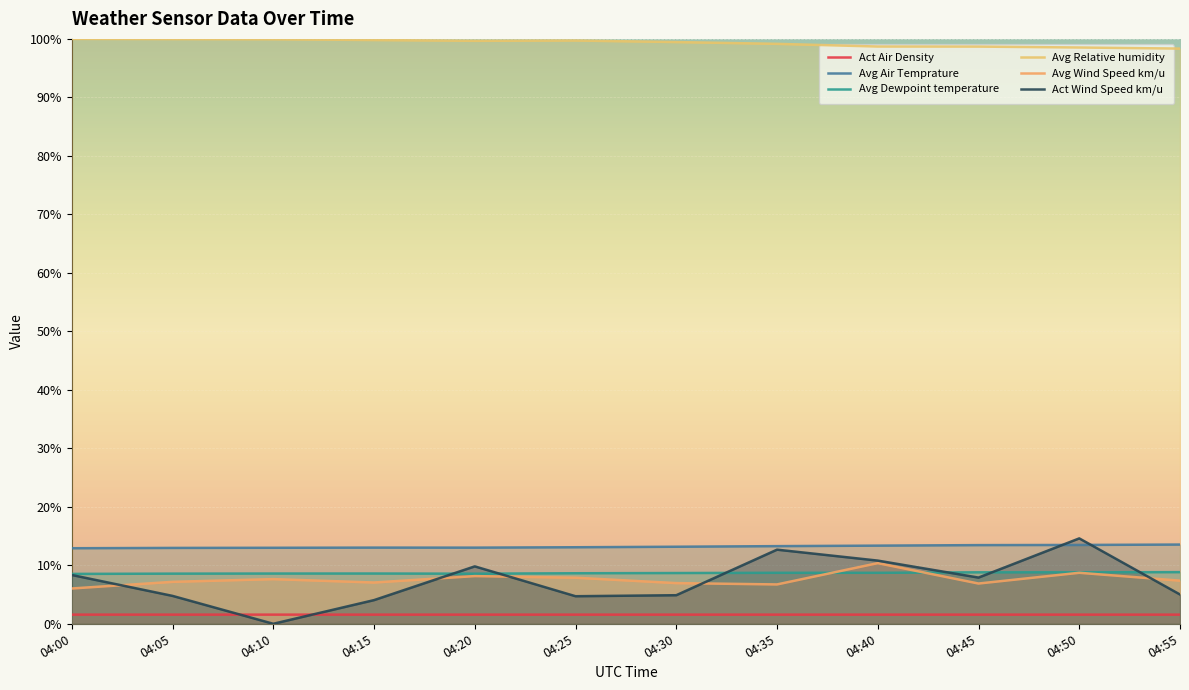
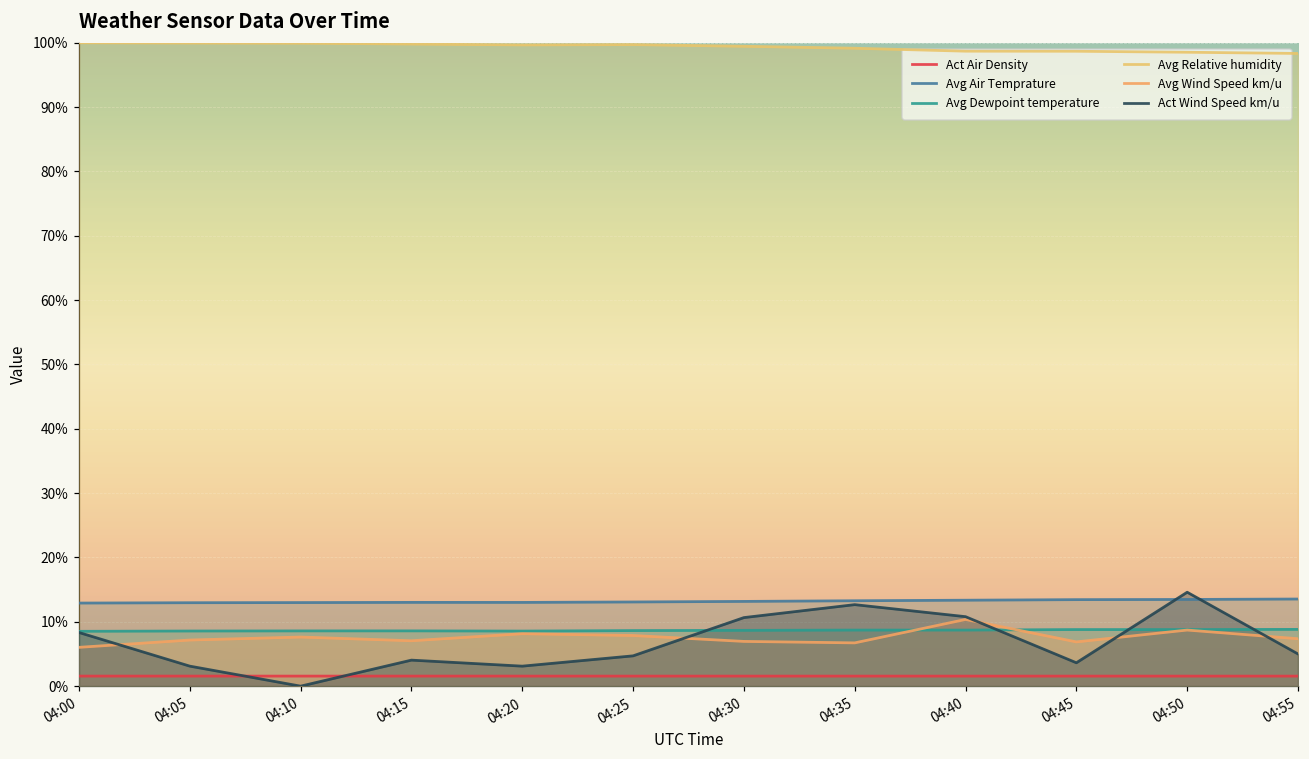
  {
    "Act Air Density": {
      "04:00": "2%",
      "04:05": "2%",
      "04:10": "2%",
      "04:15": "2%",
      "04:20": "2%",
      "04:25": "2%",
      "04:30": "2%",
      "04:35": "2%",
      "04:40": "2%",
      "04:45": "2%",
      "04:50": "2%",
      "04:55": "2%"
    },
    "Act Wind Speed km/u": {
-     "04:05": "5%",
+     "04:05": "3%",
      "04:10": "0%",
      "04:15": "4%",
-     "04:20": "10%",
+     "04:20": "3%",
      "04:25": "5%",
-     "04:30": "5%",
+     "04:30": "11%",
      "04:35": "13%",
-     "04:45": "8%",
+     "04:45": "4%",
      "04:50": "15%",
      "04:55": "5%"
    }
  }
